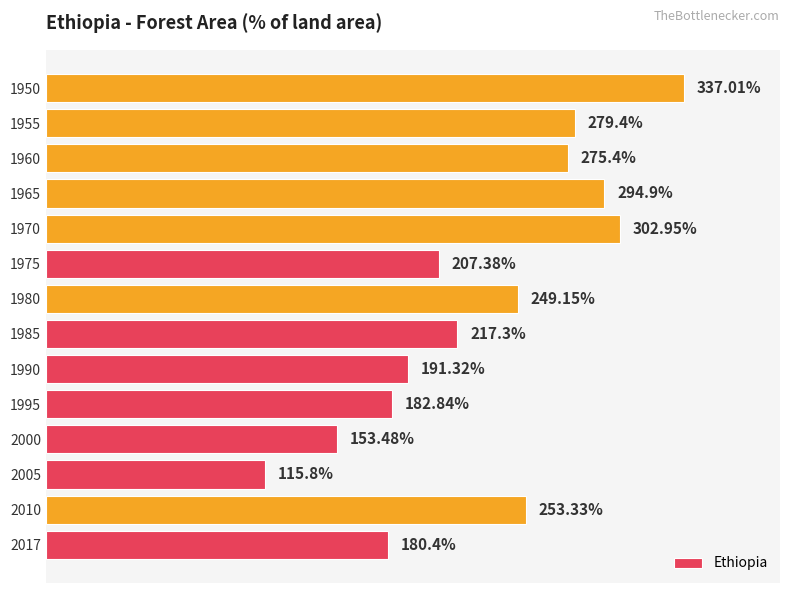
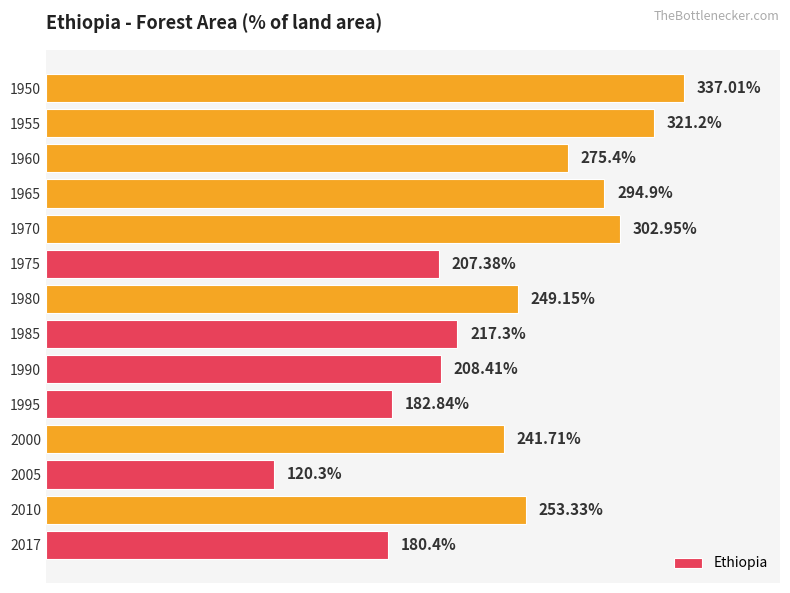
  {
    "1950": "337.01%",
-   "1955": "279.4%",
+   "1955": "321.2%",
    "1960": "275.4%",
    "1965": "294.9%",
    "1970": "302.95%",
    "1975": "207.38%",
    "1980": "249.15%",
    "1985": "217.3%",
-   "1990": "191.32%",
+   "1990": "208.41%",
    "1995": "182.84%",
-   "2000": "153.48%",
-   "2005": "115.8%",
+   "2000": "241.71%",
+   "2005": "120.3%",
    "2010": "253.33%",
    "2017": "180.4%"
  }
